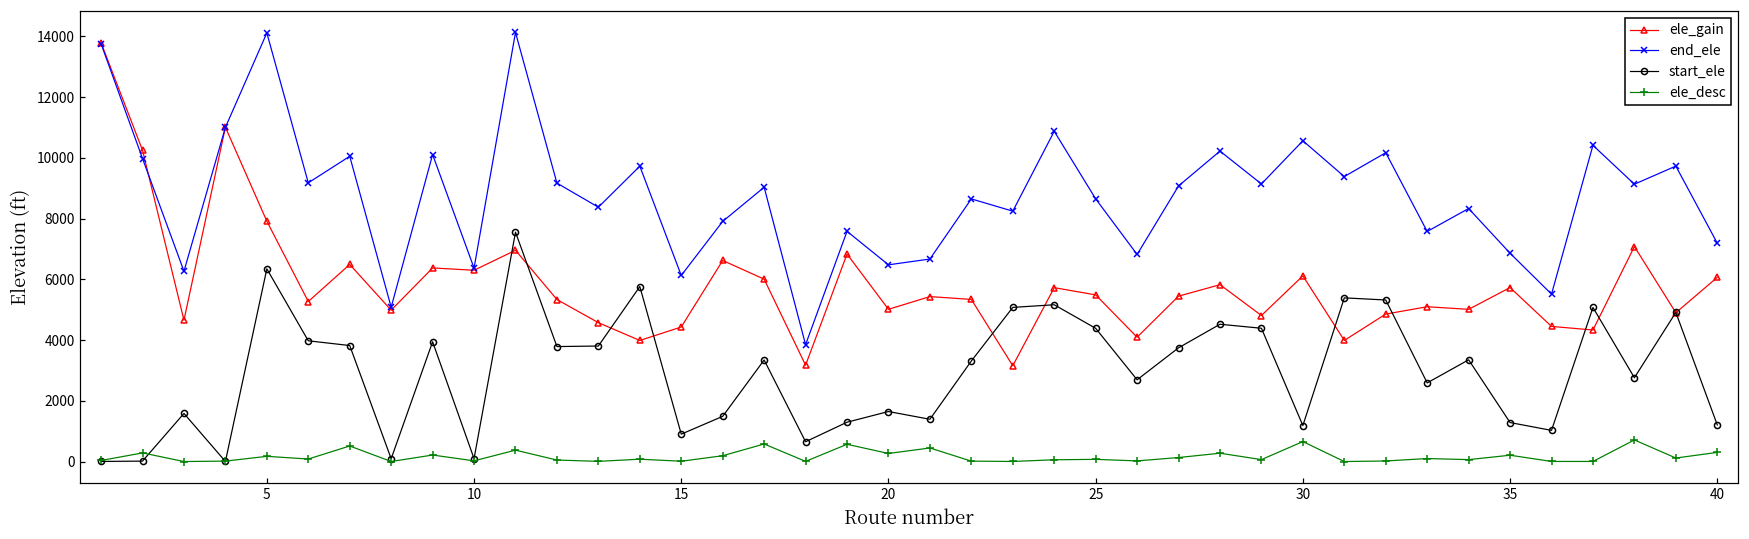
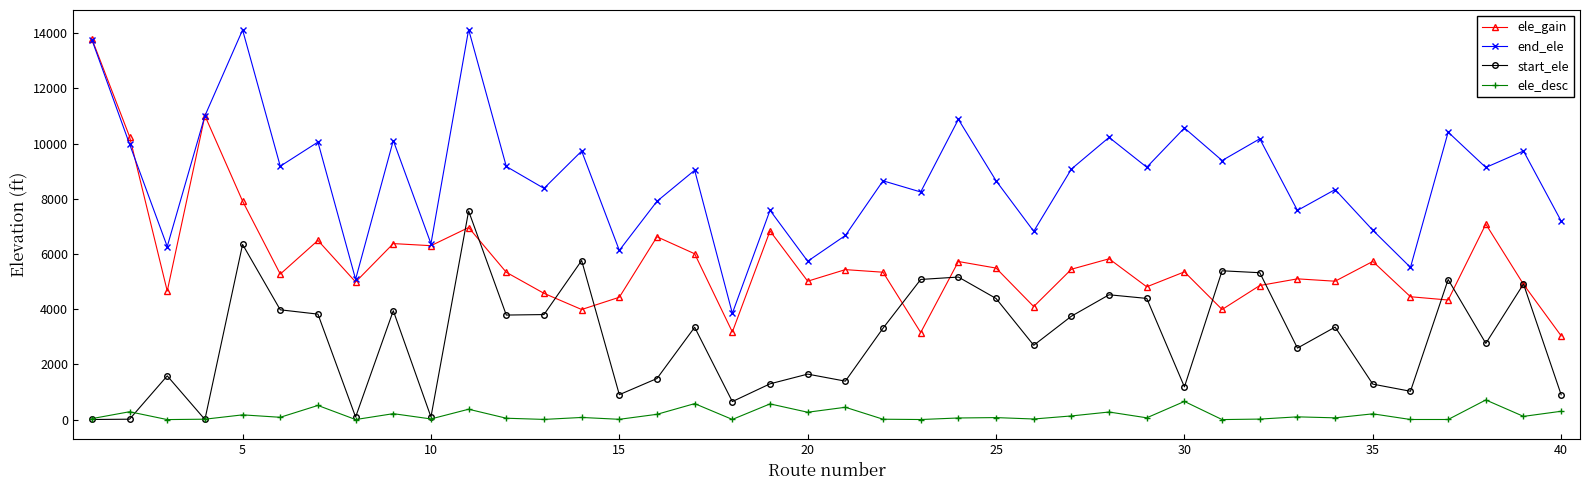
  {
    "ele_gain": {
      "5": 7900,
      "15": 4400,
      "20": 5000,
      "25": 5500,
-     "30": 6100,
+     "30": 5400,
      "35": 5700,
-     "40": 6100
+     "40": 3000
    },
    "end_ele": {
      "5": 14100,
      "15": 6100,
-     "20": 6500,
+     "20": 5700,
      "25": 8700,
      "30": 10600,
      "35": 6900,
      "40": 7200
    },
    "start_ele": {
      "5": 6300,
      "15": 900,
      "20": 1600,
      "25": 4400,
      "30": 1200,
      "35": 1300,
-     "40": 1200
+     "40": 900
    },
    "ele_desc": {
      "5": 200,
      "15": 0,
      "20": 300,
      "25": 100,
      "30": 700,
      "35": 200,
      "40": 300
    }
  }
